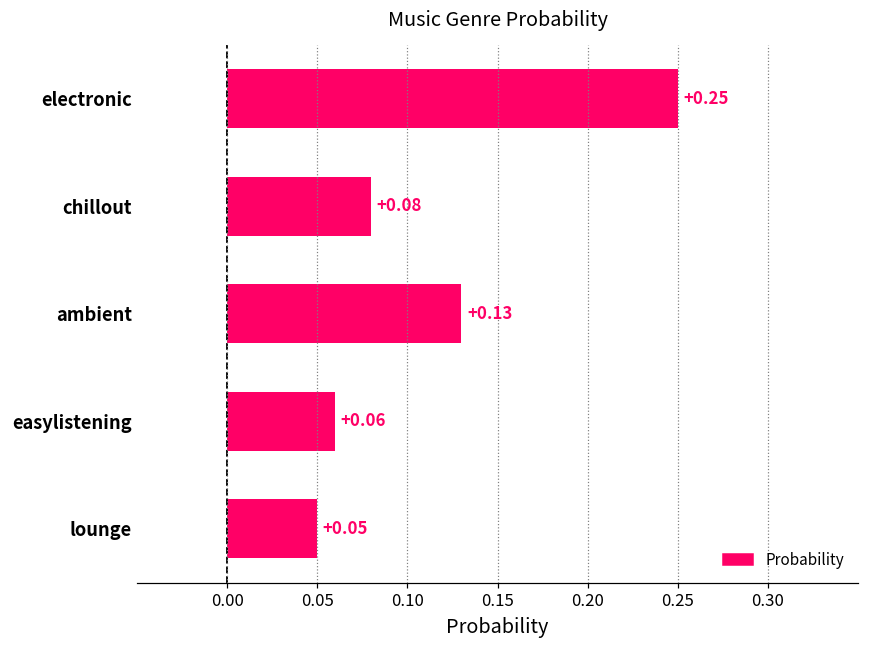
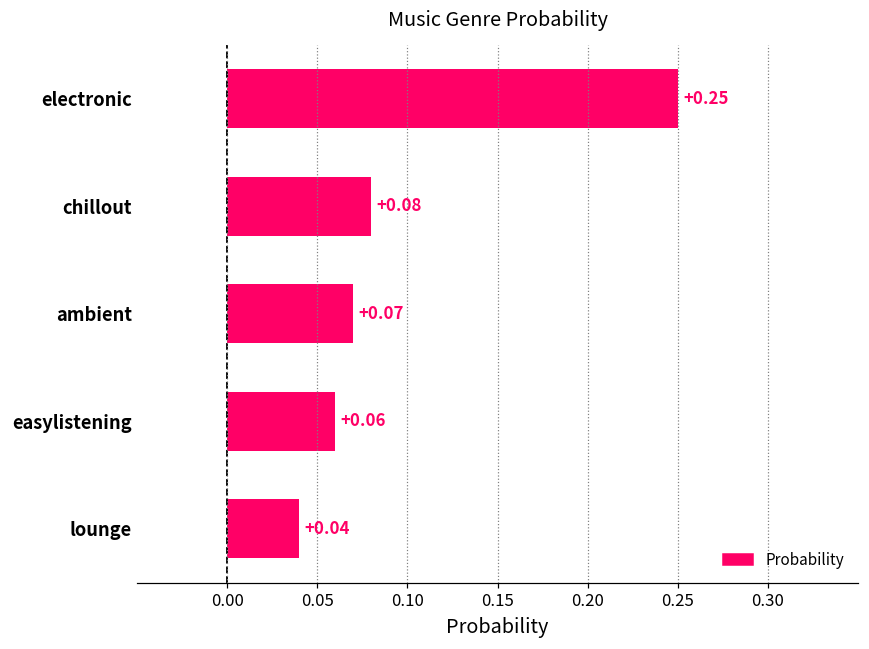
  {
    "electronic": "+0.25",
    "chillout": "+0.08",
-   "ambient": "+0.13",
+   "ambient": "+0.07",
    "easylistening": "+0.06",
-   "lounge": "+0.05"
+   "lounge": "+0.04"
  }
